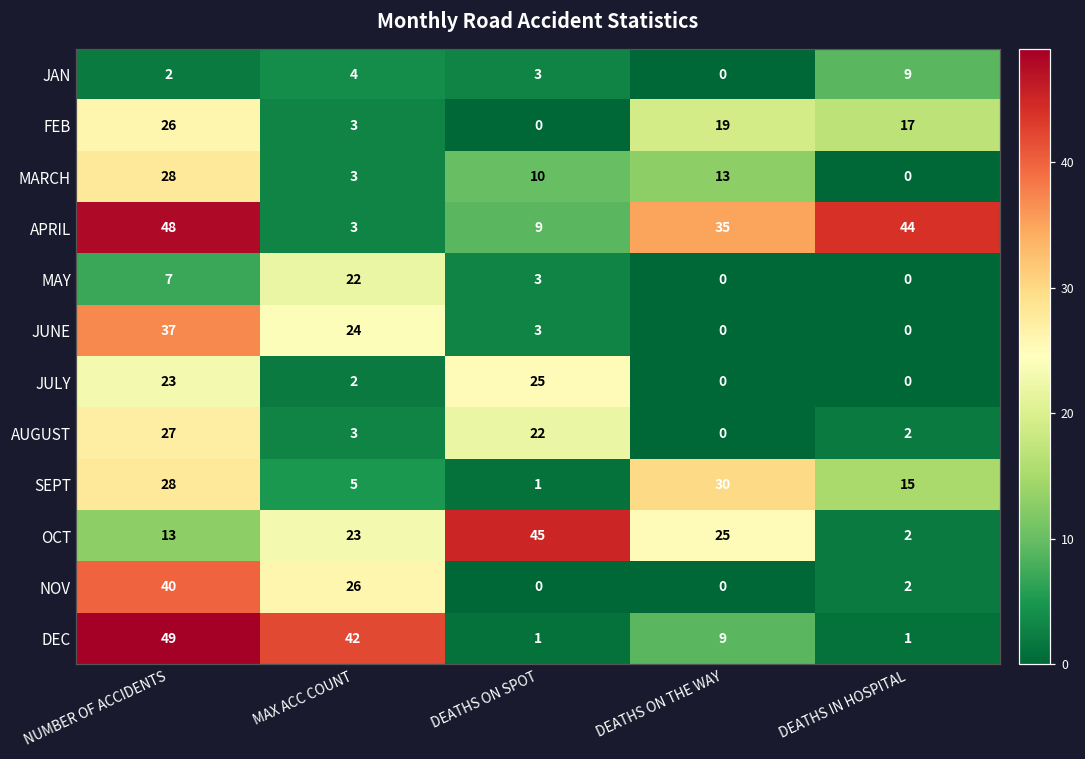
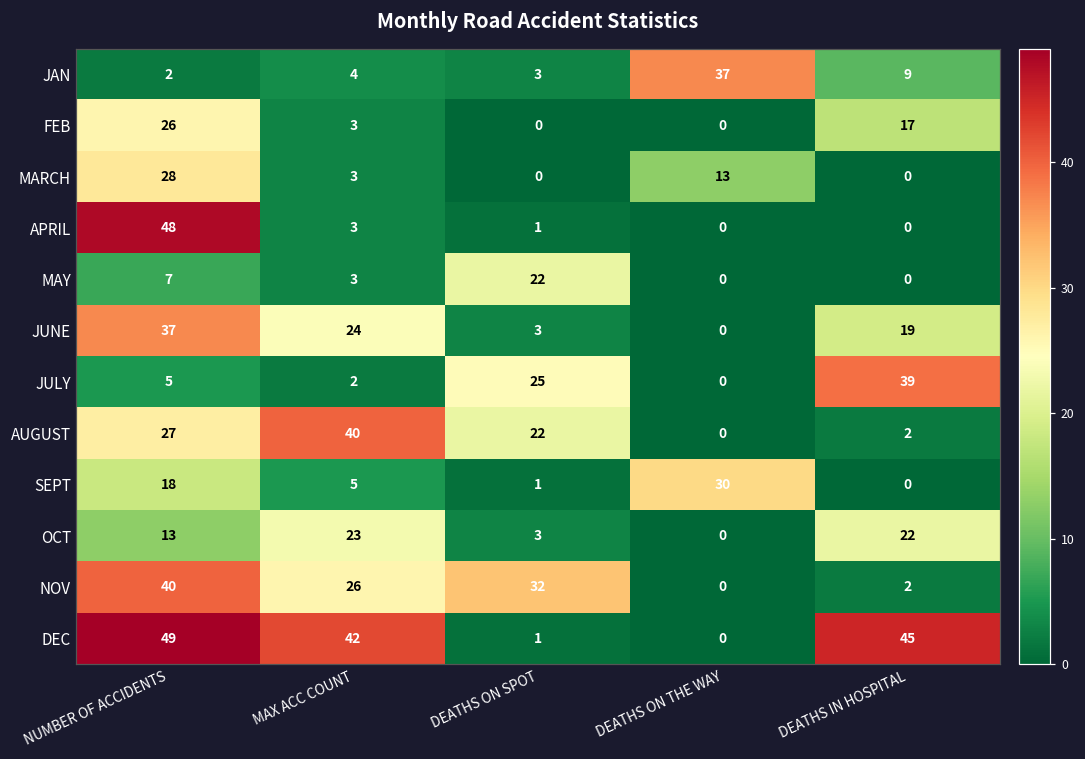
  {
    "JAN": {
      "NUMBER OF ACCIDENTS": 2,
      "MAX ACC COUNT": 4,
      "DEATHS ON SPOT": 3,
-     "DEATHS ON THE WAY": 0,
+     "DEATHS ON THE WAY": 37,
      "DEATHS IN HOSPITAL": 9
    },
    "FEB": {
      "NUMBER OF ACCIDENTS": 26,
      "MAX ACC COUNT": 3,
      "DEATHS ON SPOT": 0,
-     "DEATHS ON THE WAY": 19,
+     "DEATHS ON THE WAY": 0,
      "DEATHS IN HOSPITAL": 17
    },
    "MARCH": {
      "NUMBER OF ACCIDENTS": 28,
      "MAX ACC COUNT": 3,
-     "DEATHS ON SPOT": 10,
+     "DEATHS ON SPOT": 0,
      "DEATHS ON THE WAY": 13,
      "DEATHS IN HOSPITAL": 0
    },
    "APRIL": {
      "NUMBER OF ACCIDENTS": 48,
      "MAX ACC COUNT": 3,
-     "DEATHS ON SPOT": 9,
-     "DEATHS ON THE WAY": 35,
-     "DEATHS IN HOSPITAL": 44
+     "DEATHS ON SPOT": 1,
+     "DEATHS ON THE WAY": 0,
+     "DEATHS IN HOSPITAL": 0
    },
    "MAY": {
      "NUMBER OF ACCIDENTS": 7,
-     "MAX ACC COUNT": 22,
-     "DEATHS ON SPOT": 3,
+     "MAX ACC COUNT": 3,
+     "DEATHS ON SPOT": 22,
      "DEATHS ON THE WAY": 0,
      "DEATHS IN HOSPITAL": 0
    },
    "JUNE": {
      "NUMBER OF ACCIDENTS": 37,
      "MAX ACC COUNT": 24,
      "DEATHS ON SPOT": 3,
      "DEATHS ON THE WAY": 0,
-     "DEATHS IN HOSPITAL": 0
+     "DEATHS IN HOSPITAL": 19
    },
    "JULY": {
-     "NUMBER OF ACCIDENTS": 23,
+     "NUMBER OF ACCIDENTS": 5,
      "MAX ACC COUNT": 2,
      "DEATHS ON SPOT": 25,
      "DEATHS ON THE WAY": 0,
-     "DEATHS IN HOSPITAL": 0
+     "DEATHS IN HOSPITAL": 39
    },
    "AUGUST": {
      "NUMBER OF ACCIDENTS": 27,
-     "MAX ACC COUNT": 3,
+     "MAX ACC COUNT": 40,
      "DEATHS ON SPOT": 22,
      "DEATHS ON THE WAY": 0,
      "DEATHS IN HOSPITAL": 2
    },
    "SEPT": {
-     "NUMBER OF ACCIDENTS": 28,
+     "NUMBER OF ACCIDENTS": 18,
      "MAX ACC COUNT": 5,
      "DEATHS ON SPOT": 1,
      "DEATHS ON THE WAY": 30,
-     "DEATHS IN HOSPITAL": 15
+     "DEATHS IN HOSPITAL": 0
    },
    "OCT": {
      "NUMBER OF ACCIDENTS": 13,
      "MAX ACC COUNT": 23,
-     "DEATHS ON SPOT": 45,
-     "DEATHS ON THE WAY": 25,
-     "DEATHS IN HOSPITAL": 2
+     "DEATHS ON SPOT": 3,
+     "DEATHS ON THE WAY": 0,
+     "DEATHS IN HOSPITAL": 22
    },
    "NOV": {
      "NUMBER OF ACCIDENTS": 40,
      "MAX ACC COUNT": 26,
-     "DEATHS ON SPOT": 0,
+     "DEATHS ON SPOT": 32,
      "DEATHS ON THE WAY": 0,
      "DEATHS IN HOSPITAL": 2
    },
    "DEC": {
      "NUMBER OF ACCIDENTS": 49,
      "MAX ACC COUNT": 42,
      "DEATHS ON SPOT": 1,
-     "DEATHS ON THE WAY": 9,
-     "DEATHS IN HOSPITAL": 1
+     "DEATHS ON THE WAY": 0,
+     "DEATHS IN HOSPITAL": 45
    }
  }
